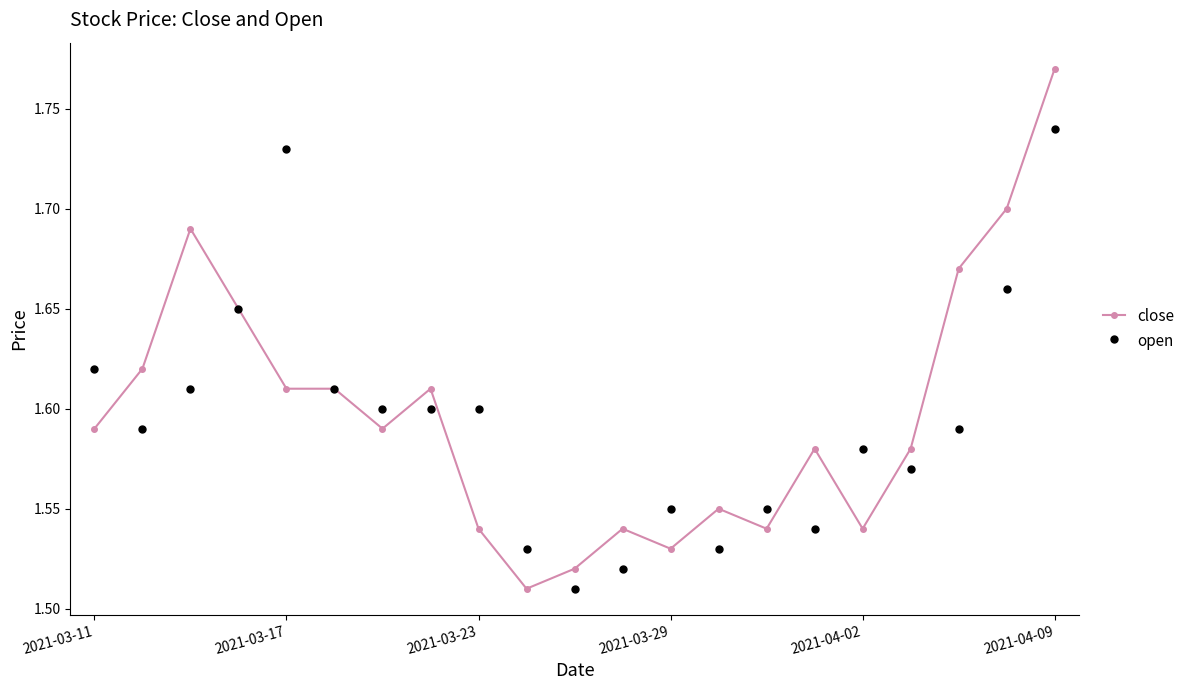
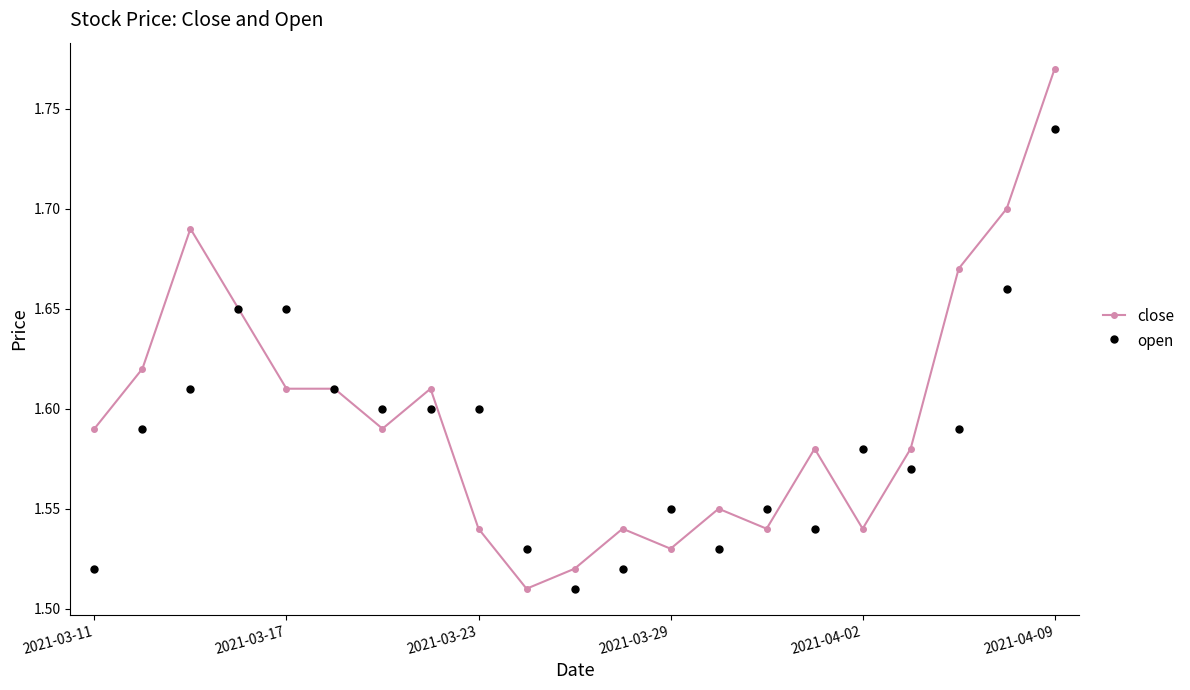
  {
    "close": {
      "2021-03-11": 1.59,
      "2021-03-17": 1.61,
      "2021-03-23": 1.54,
      "2021-03-29": 1.53,
      "2021-04-02": 1.54,
      "2021-04-09": 1.77
    },
    "open": {
-     "2021-03-11": 1.62,
-     "2021-03-17": 1.73,
+     "2021-03-11": 1.52,
+     "2021-03-17": 1.65,
      "2021-03-23": 1.60,
      "2021-03-29": 1.55,
      "2021-04-02": 1.58,
      "2021-04-09": 1.74
    }
  }
